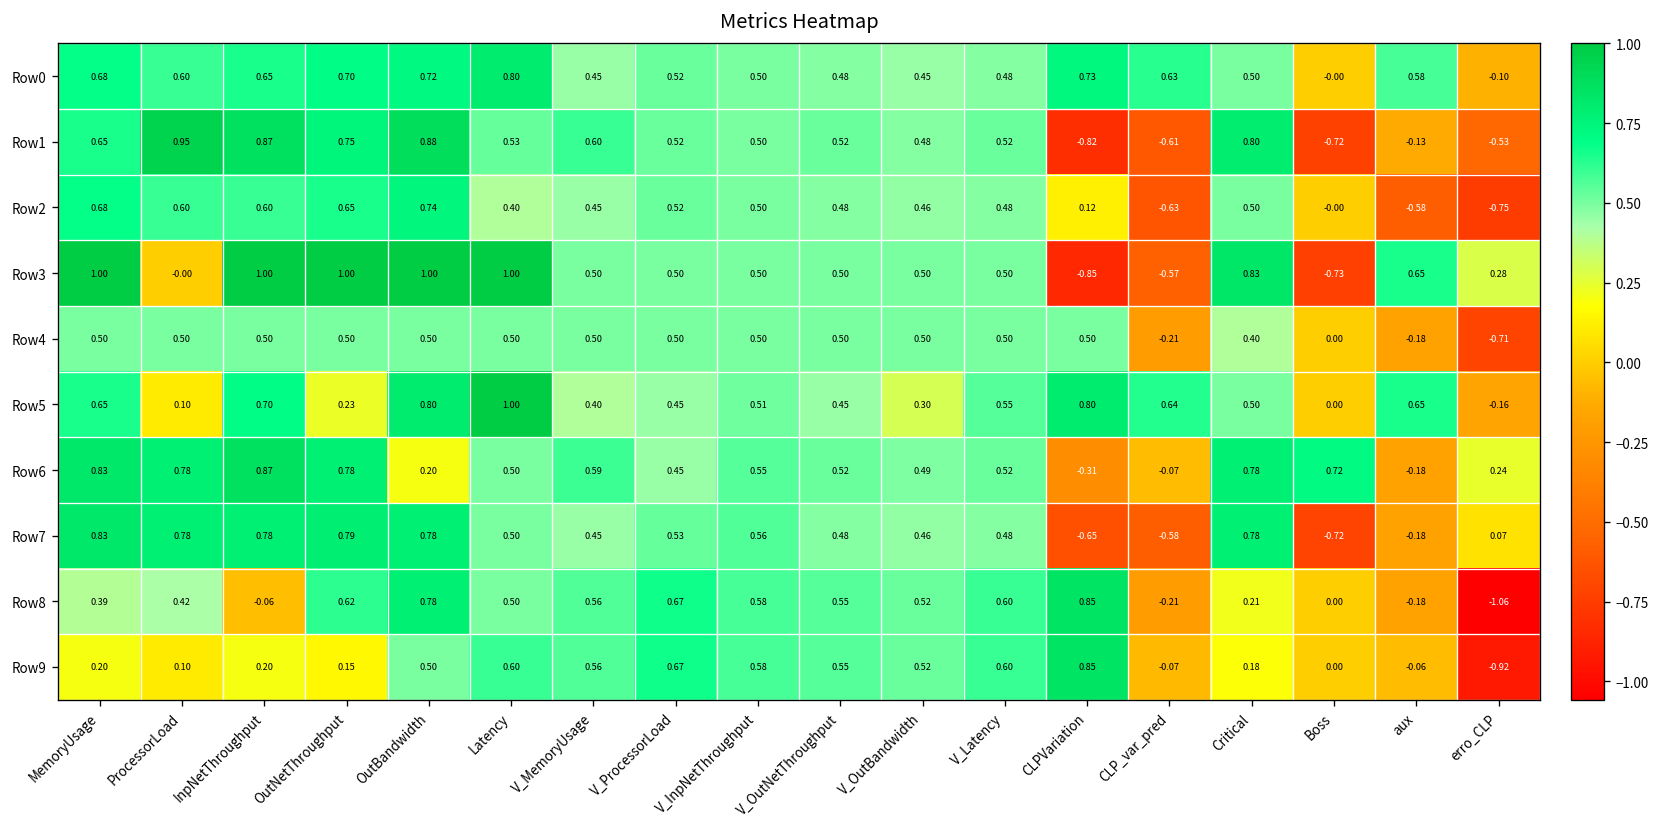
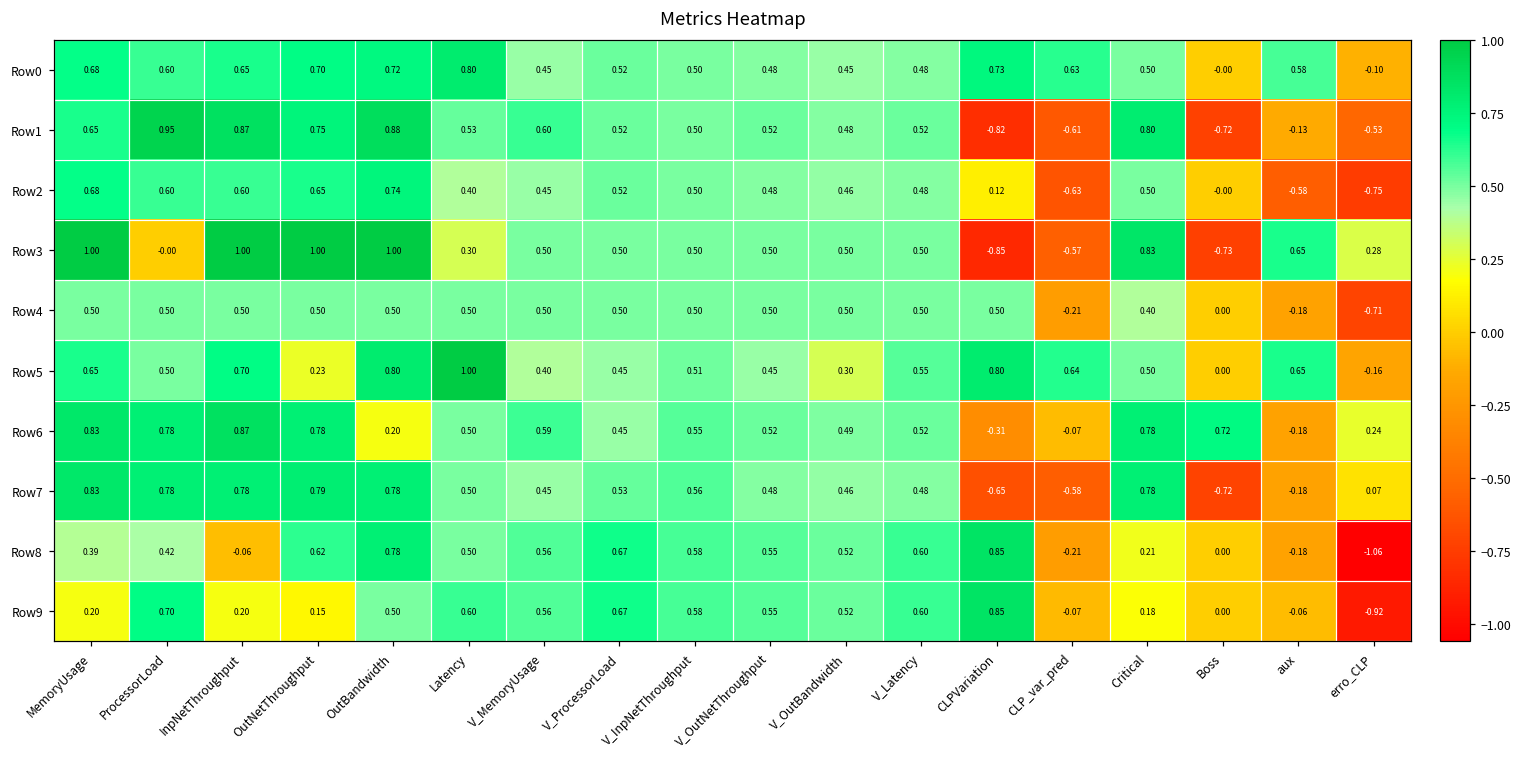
  {
    "Row0": {
      "MemoryUsage": 0.68,
      "ProcessorLoad": 0.60,
      "InpNetThroughput": 0.65,
      "OutNetThroughput": 0.70,
      "OutBandwidth": 0.72,
      "Latency": 0.80,
      "V_MemoryUsage": 0.45,
      "V_ProcessorLoad": 0.52,
      "V_InpNetThroughput": 0.50,
      "V_OutNetThroughput": 0.48,
      "V_OutBandwidth": 0.45,
      "V_Latency": 0.48,
      "CLPVariation": 0.73,
      "CLP_var_pred": 0.63,
      "Critical": 0.50,
      "Boss": -0.00,
      "aux": 0.58,
      "erro_CLP": -0.10
    },
    "Row1": {
      "MemoryUsage": 0.65,
      "ProcessorLoad": 0.95,
      "InpNetThroughput": 0.87,
      "OutNetThroughput": 0.75,
      "OutBandwidth": 0.88,
      "Latency": 0.53,
      "V_MemoryUsage": 0.60,
      "V_ProcessorLoad": 0.52,
      "V_InpNetThroughput": 0.50,
      "V_OutNetThroughput": 0.52,
      "V_OutBandwidth": 0.48,
      "V_Latency": 0.52,
      "CLPVariation": -0.82,
      "CLP_var_pred": -0.61,
      "Critical": 0.80,
      "Boss": -0.72,
      "aux": -0.13,
      "erro_CLP": -0.53
    },
    "Row2": {
      "MemoryUsage": 0.68,
      "ProcessorLoad": 0.60,
      "InpNetThroughput": 0.60,
      "OutNetThroughput": 0.65,
      "OutBandwidth": 0.74,
      "Latency": 0.40,
      "V_MemoryUsage": 0.45,
      "V_ProcessorLoad": 0.52,
      "V_InpNetThroughput": 0.50,
      "V_OutNetThroughput": 0.48,
      "V_OutBandwidth": 0.46,
      "V_Latency": 0.48,
      "CLPVariation": 0.12,
      "CLP_var_pred": -0.63,
      "Critical": 0.50,
      "Boss": -0.00,
      "aux": -0.58,
      "erro_CLP": -0.75
    },
    "Row3": {
      "MemoryUsage": 1.00,
      "ProcessorLoad": -0.00,
      "InpNetThroughput": 1.00,
      "OutNetThroughput": 1.00,
      "OutBandwidth": 1.00,
-     "Latency": 1.00,
+     "Latency": 0.30,
      "V_MemoryUsage": 0.50,
      "V_ProcessorLoad": 0.50,
      "V_InpNetThroughput": 0.50,
      "V_OutNetThroughput": 0.50,
      "V_OutBandwidth": 0.50,
      "V_Latency": 0.50,
      "CLPVariation": -0.85,
      "CLP_var_pred": -0.57,
      "Critical": 0.83,
      "Boss": -0.73,
      "aux": 0.65,
      "erro_CLP": 0.28
    },
    "Row4": {
      "MemoryUsage": 0.50,
      "ProcessorLoad": 0.50,
      "InpNetThroughput": 0.50,
      "OutNetThroughput": 0.50,
      "OutBandwidth": 0.50,
      "Latency": 0.50,
      "V_MemoryUsage": 0.50,
      "V_ProcessorLoad": 0.50,
      "V_InpNetThroughput": 0.50,
      "V_OutNetThroughput": 0.50,
      "V_OutBandwidth": 0.50,
      "V_Latency": 0.50,
      "CLPVariation": 0.50,
      "CLP_var_pred": -0.21,
      "Critical": 0.40,
      "Boss": 0.00,
      "aux": -0.18,
      "erro_CLP": -0.71
    },
    "Row5": {
      "MemoryUsage": 0.65,
-     "ProcessorLoad": 0.10,
+     "ProcessorLoad": 0.50,
      "InpNetThroughput": 0.70,
      "OutNetThroughput": 0.23,
      "OutBandwidth": 0.80,
      "Latency": 1.00,
      "V_MemoryUsage": 0.40,
      "V_ProcessorLoad": 0.45,
      "V_InpNetThroughput": 0.51,
      "V_OutNetThroughput": 0.45,
      "V_OutBandwidth": 0.30,
      "V_Latency": 0.55,
      "CLPVariation": 0.80,
      "CLP_var_pred": 0.64,
      "Critical": 0.50,
      "Boss": 0.00,
      "aux": 0.65,
      "erro_CLP": -0.16
    },
    "Row6": {
      "MemoryUsage": 0.83,
      "ProcessorLoad": 0.78,
      "InpNetThroughput": 0.87,
      "OutNetThroughput": 0.78,
      "OutBandwidth": 0.20,
      "Latency": 0.50,
      "V_MemoryUsage": 0.59,
      "V_ProcessorLoad": 0.45,
      "V_InpNetThroughput": 0.55,
      "V_OutNetThroughput": 0.52,
      "V_OutBandwidth": 0.49,
      "V_Latency": 0.52,
      "CLPVariation": -0.31,
      "CLP_var_pred": -0.07,
      "Critical": 0.78,
      "Boss": 0.72,
      "aux": -0.18,
      "erro_CLP": 0.24
    },
    "Row7": {
      "MemoryUsage": 0.83,
      "ProcessorLoad": 0.78,
      "InpNetThroughput": 0.78,
      "OutNetThroughput": 0.79,
      "OutBandwidth": 0.78,
      "Latency": 0.50,
      "V_MemoryUsage": 0.45,
      "V_ProcessorLoad": 0.53,
      "V_InpNetThroughput": 0.56,
      "V_OutNetThroughput": 0.48,
      "V_OutBandwidth": 0.46,
      "V_Latency": 0.48,
      "CLPVariation": -0.65,
      "CLP_var_pred": -0.58,
      "Critical": 0.78,
      "Boss": -0.72,
      "aux": -0.18,
      "erro_CLP": 0.07
    },
    "Row8": {
      "MemoryUsage": 0.39,
      "ProcessorLoad": 0.42,
      "InpNetThroughput": -0.06,
      "OutNetThroughput": 0.62,
      "OutBandwidth": 0.78,
      "Latency": 0.50,
      "V_MemoryUsage": 0.56,
      "V_ProcessorLoad": 0.67,
      "V_InpNetThroughput": 0.58,
      "V_OutNetThroughput": 0.55,
      "V_OutBandwidth": 0.52,
      "V_Latency": 0.60,
      "CLPVariation": 0.85,
      "CLP_var_pred": -0.21,
      "Critical": 0.21,
      "Boss": 0.00,
      "aux": -0.18,
      "erro_CLP": -1.06
    },
    "Row9": {
      "MemoryUsage": 0.20,
-     "ProcessorLoad": 0.10,
+     "ProcessorLoad": 0.70,
      "InpNetThroughput": 0.20,
      "OutNetThroughput": 0.15,
      "OutBandwidth": 0.50,
      "Latency": 0.60,
      "V_MemoryUsage": 0.56,
      "V_ProcessorLoad": 0.67,
      "V_InpNetThroughput": 0.58,
      "V_OutNetThroughput": 0.55,
      "V_OutBandwidth": 0.52,
      "V_Latency": 0.60,
      "CLPVariation": 0.85,
      "CLP_var_pred": -0.07,
      "Critical": 0.18,
      "Boss": 0.00,
      "aux": -0.06,
      "erro_CLP": -0.92
    }
  }
